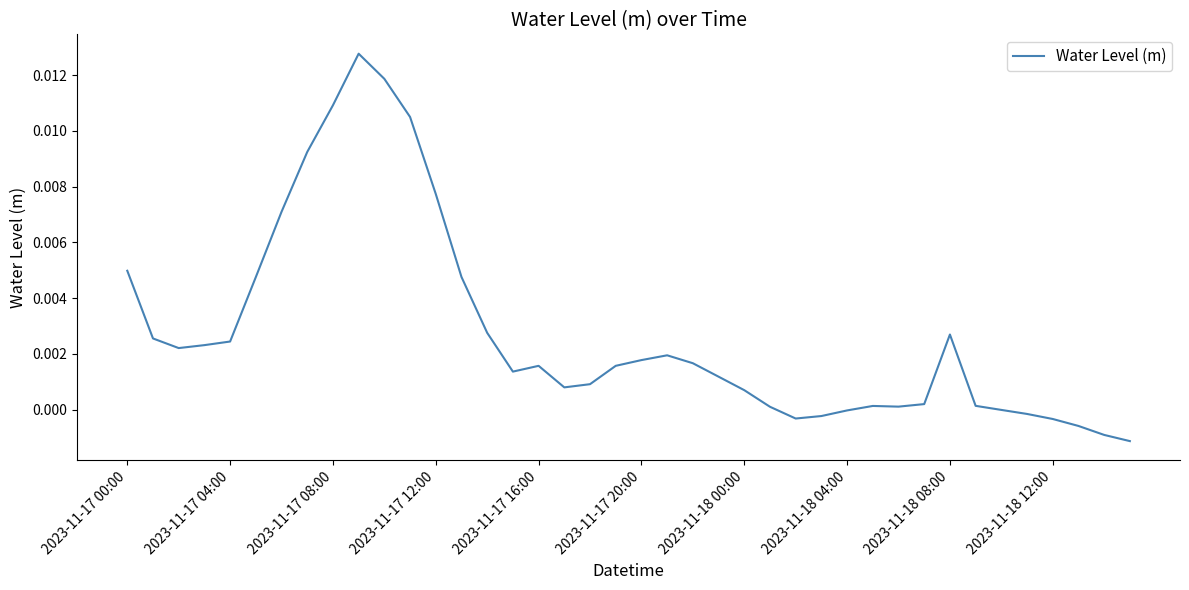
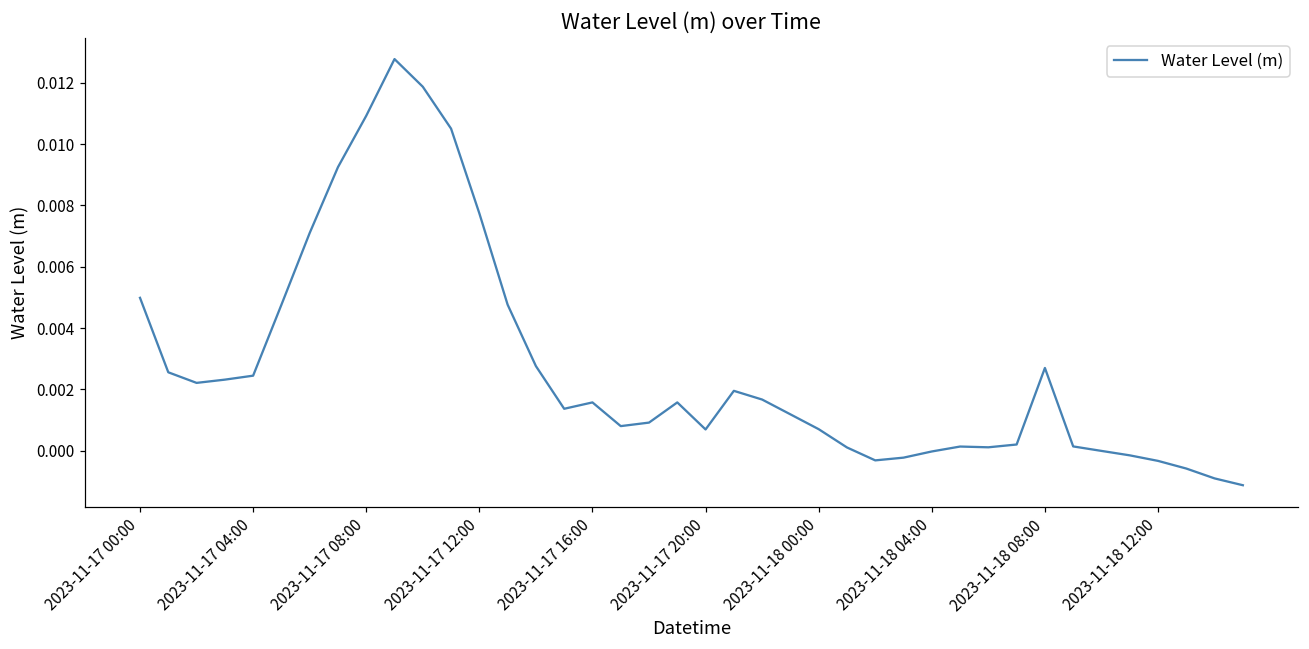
  {
    "2023-11-17 00:00": 0.0050,
    "2023-11-17 04:00": 0.0024,
    "2023-11-17 08:00": 0.0109,
    "2023-11-17 12:00": 0.0077,
    "2023-11-17 16:00": 0.0016,
-   "2023-11-17 20:00": 0.0018,
+   "2023-11-17 20:00": 0.0007,
    "2023-11-18 00:00": 0.0007,
    "2023-11-18 04:00": 0.0000,
    "2023-11-18 08:00": 0.0027,
    "2023-11-18 12:00": -0.0003
  }
